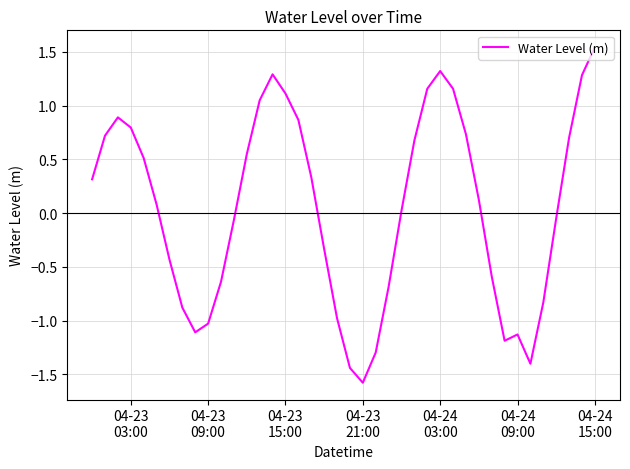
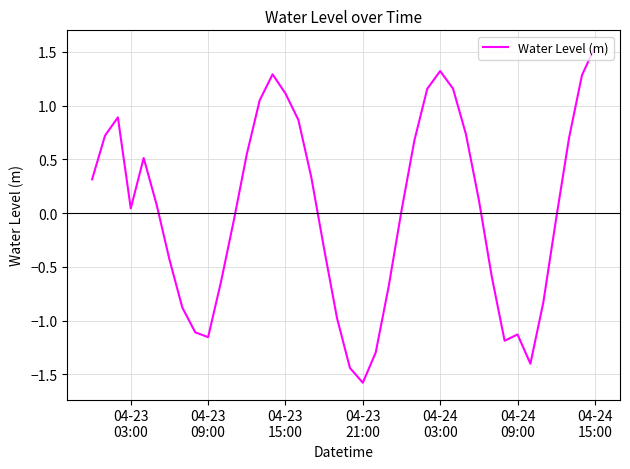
  {
-   "04-23 03:00": 0.80,
-   "04-23 09:00": -1.03,
+   "04-23 03:00": 0.04,
+   "04-23 09:00": -1.15,
    "04-23 15:00": 1.11,
    "04-23 21:00": -1.58,
    "04-24 03:00": 1.32,
    "04-24 09:00": -1.13
  }
